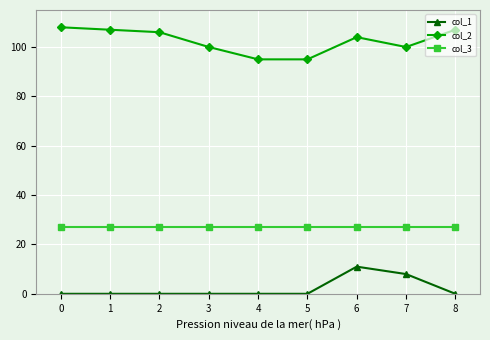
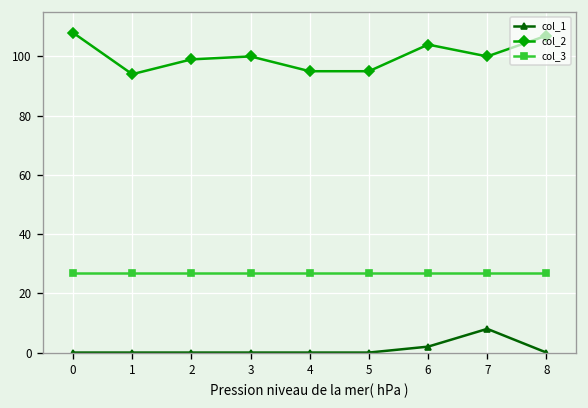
  {
    "col_1": {
      "0": 0,
      "1": 0,
      "2": 0,
      "3": 0,
      "4": 0,
      "5": 0,
-     "6": 11,
+     "6": 2,
      "7": 8,
      "8": 0
    },
    "col_2": {
      "0": 108,
-     "1": 107,
-     "2": 106,
+     "1": 94,
+     "2": 99,
      "3": 100,
      "4": 95,
      "5": 95,
      "6": 104,
      "7": 100
    },
    "col_3": {
      "0": 27,
      "1": 27,
      "2": 27,
      "3": 27,
      "4": 27,
      "5": 27,
      "6": 27,
      "7": 27,
      "8": 27
    }
  }
